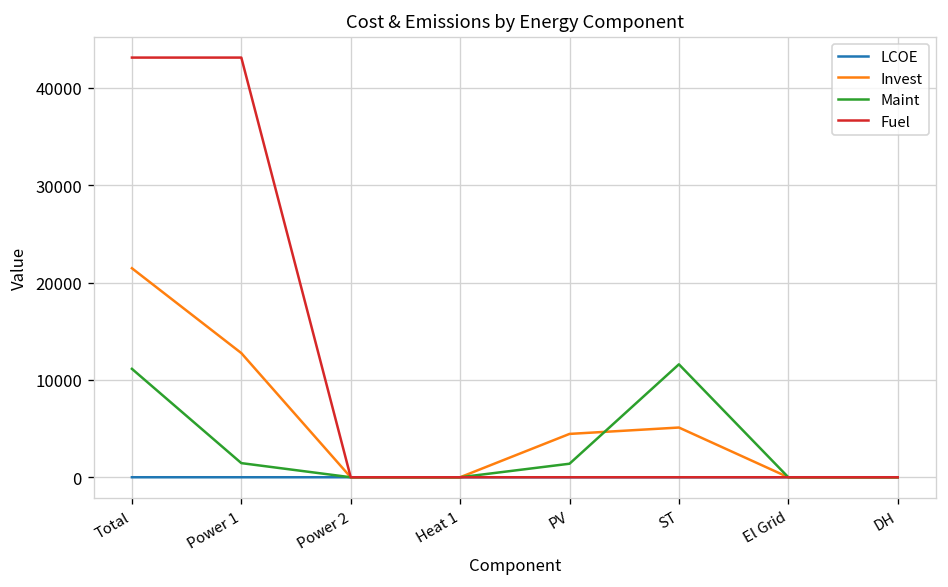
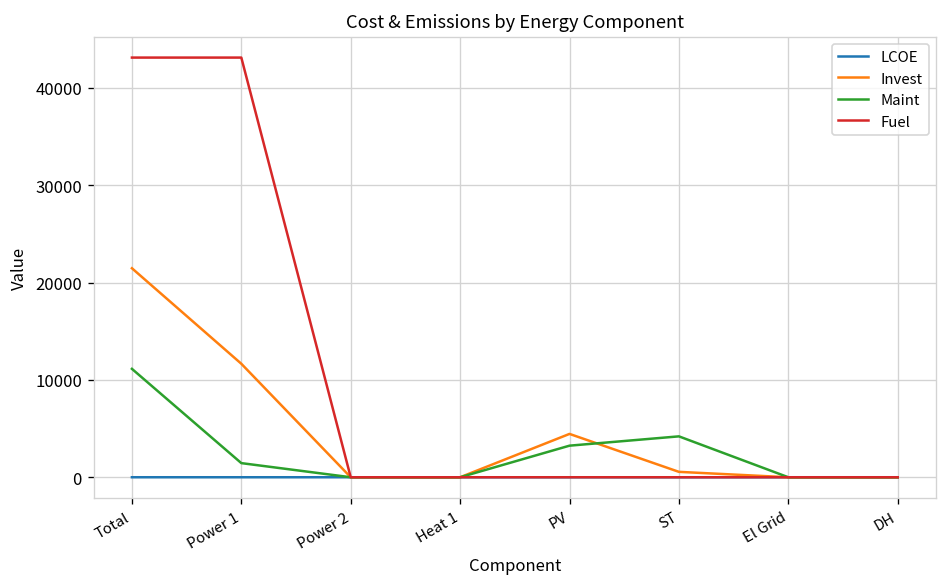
  {
    "LCOE": {
      "Total": 0,
      "Power 1": 0
    },
    "Invest": {
      "Total": 21000,
-     "Power 1": 13000,
+     "Power 1": 12000,
      "PV": 4000,
-     "ST": 5000
+     "ST": 1000
    },
    "Maint": {
      "Total": 11000,
      "Power 1": 1000,
-     "PV": 1000,
-     "ST": 12000
+     "PV": 3000,
+     "ST": 4000
    },
    "Fuel": {
      "Total": 43000,
      "Power 1": 43000
    }
  }
